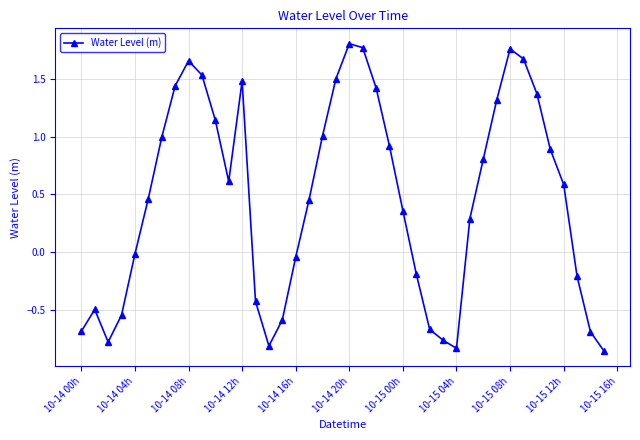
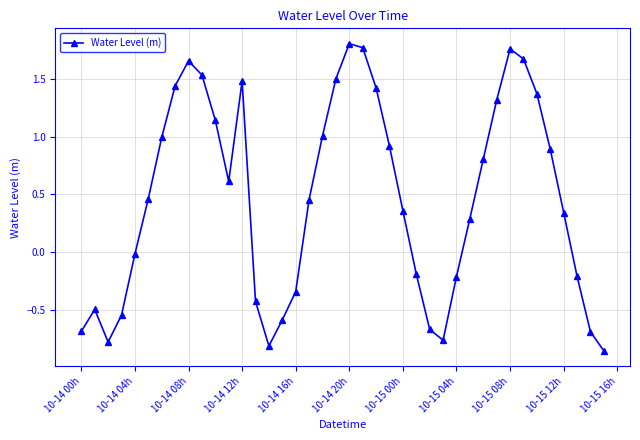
  {
    "10-14 00h": -0.69,
    "10-14 04h": -0.02,
    "10-14 08h": 1.66,
    "10-14 12h": 1.48,
-   "10-14 16h": -0.04,
+   "10-14 16h": -0.34,
    "10-14 20h": 1.81,
    "10-15 00h": 0.36,
-   "10-15 04h": -0.83,
+   "10-15 04h": -0.21,
    "10-15 08h": 1.76,
-   "10-15 12h": 0.59
+   "10-15 12h": 0.34
  }
